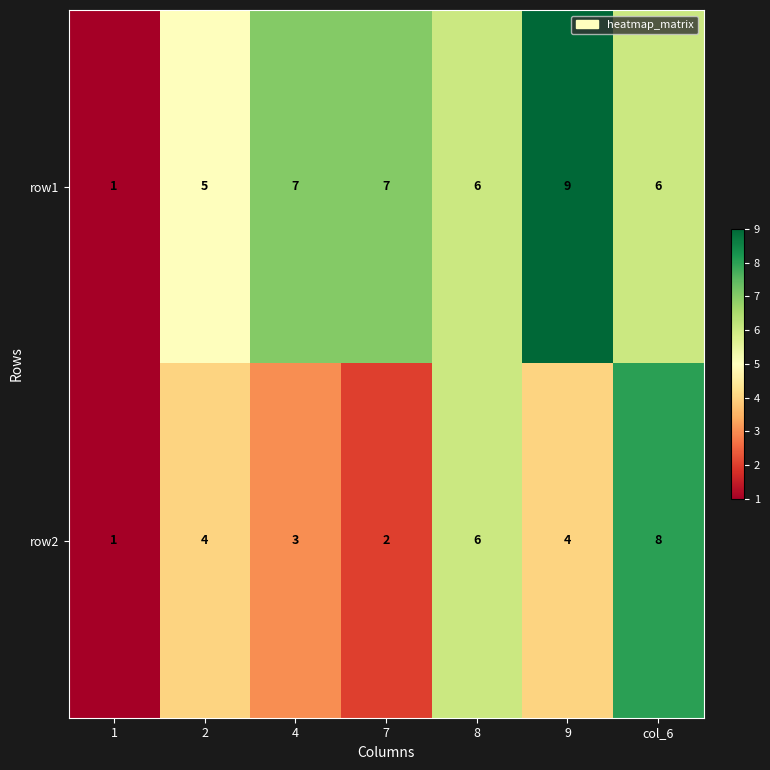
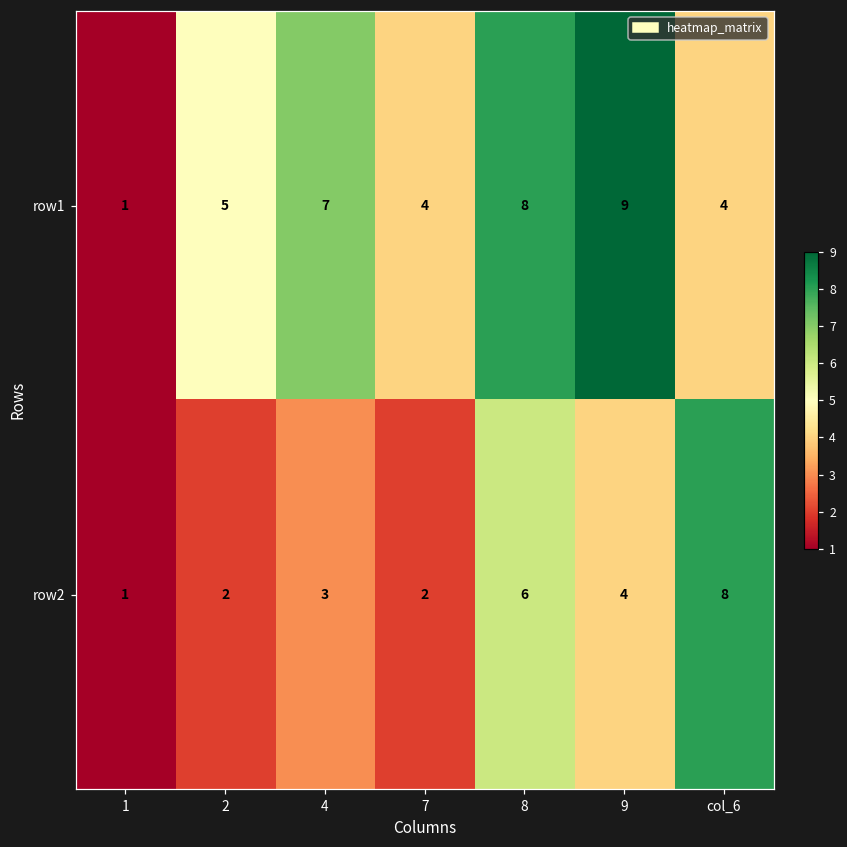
  {
    "row1": {
      "1": 1,
      "2": 5,
      "4": 7,
-     "7": 7,
-     "8": 6,
+     "7": 4,
+     "8": 8,
      "9": 9,
-     "col_6": 6
+     "col_6": 4
    },
    "row2": {
      "1": 1,
-     "2": 4,
+     "2": 2,
      "4": 3,
      "7": 2,
      "8": 6,
      "9": 4,
      "col_6": 8
    }
  }
